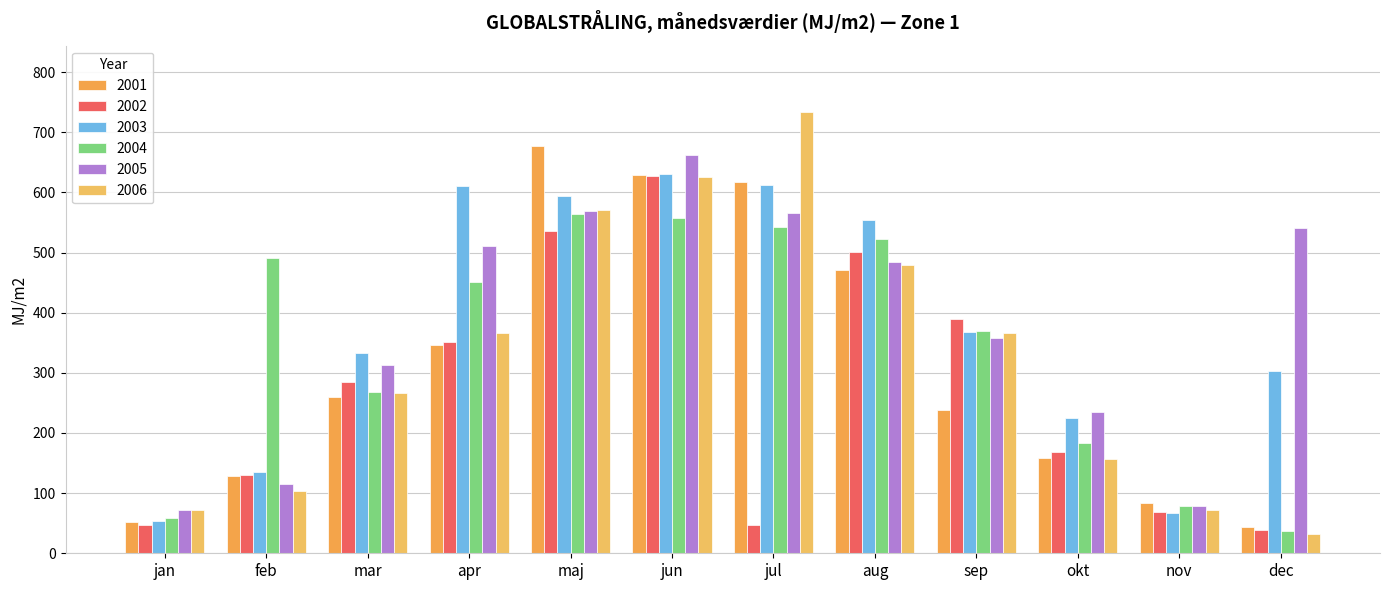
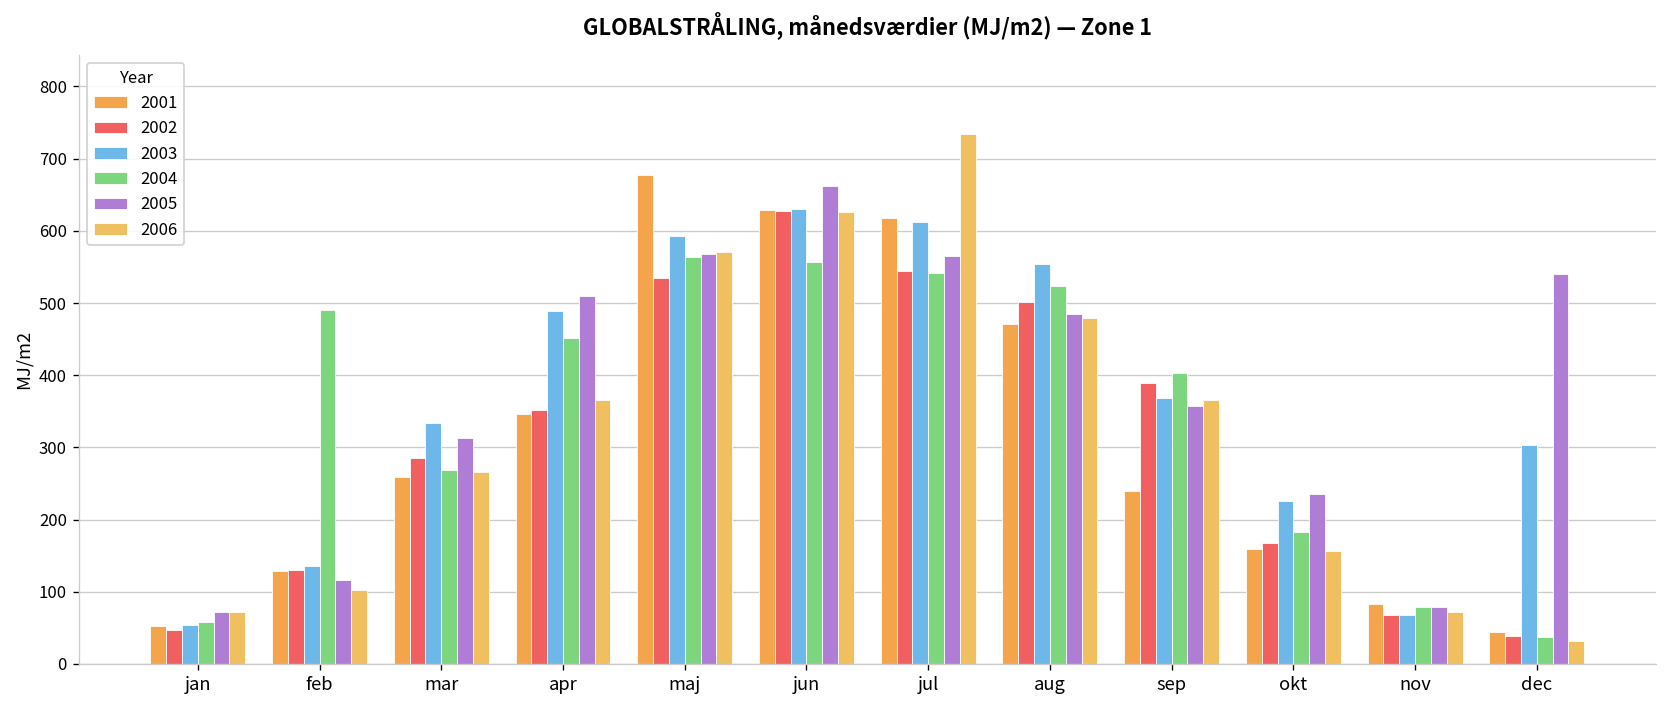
  {
    "2002": {
      "jan": 50,
      "feb": 130,
      "mar": 290,
      "apr": 350,
      "maj": 540,
      "jun": 630,
-     "jul": 50,
+     "jul": 540,
      "aug": 500,
      "sep": 390,
      "okt": 170,
      "nov": 70,
      "dec": 40
    },
    "2003": {
      "jan": 50,
      "feb": 140,
      "mar": 330,
-     "apr": 610,
+     "apr": 490,
      "maj": 590,
      "jun": 630,
      "jul": 610,
      "aug": 550,
      "sep": 370,
      "okt": 230,
      "nov": 70,
      "dec": 300
    },
    "2004": {
      "jan": 60,
      "feb": 490,
      "mar": 270,
      "apr": 450,
      "maj": 560,
      "jun": 560,
      "jul": 540,
      "aug": 520,
-     "sep": 370,
+     "sep": 400,
      "okt": 180,
      "nov": 80,
      "dec": 40
    },
    "2005": {
      "jan": 70,
      "feb": 120,
      "mar": 310,
      "apr": 510,
      "maj": 570,
      "jun": 660,
      "jul": 570,
      "aug": 480,
      "sep": 360,
      "okt": 240,
      "nov": 80,
      "dec": 540
    }
  }
